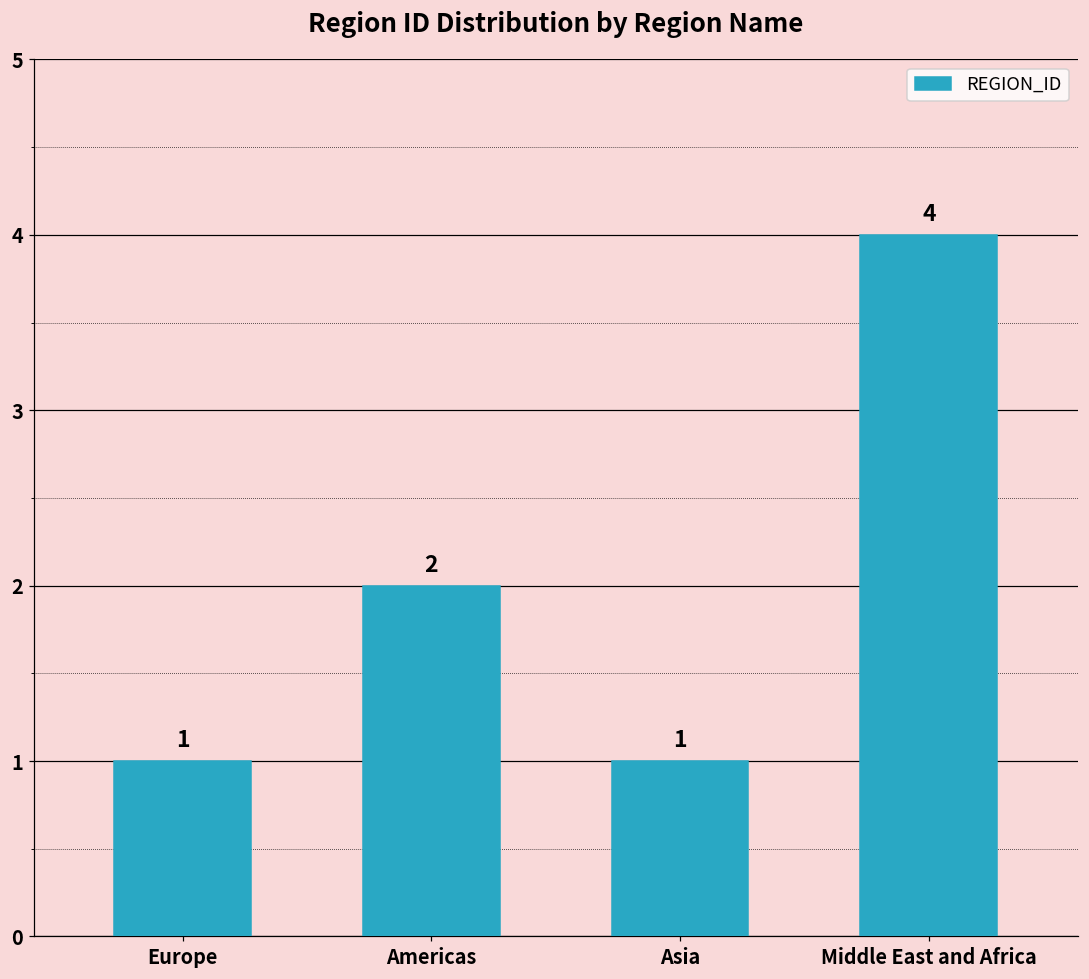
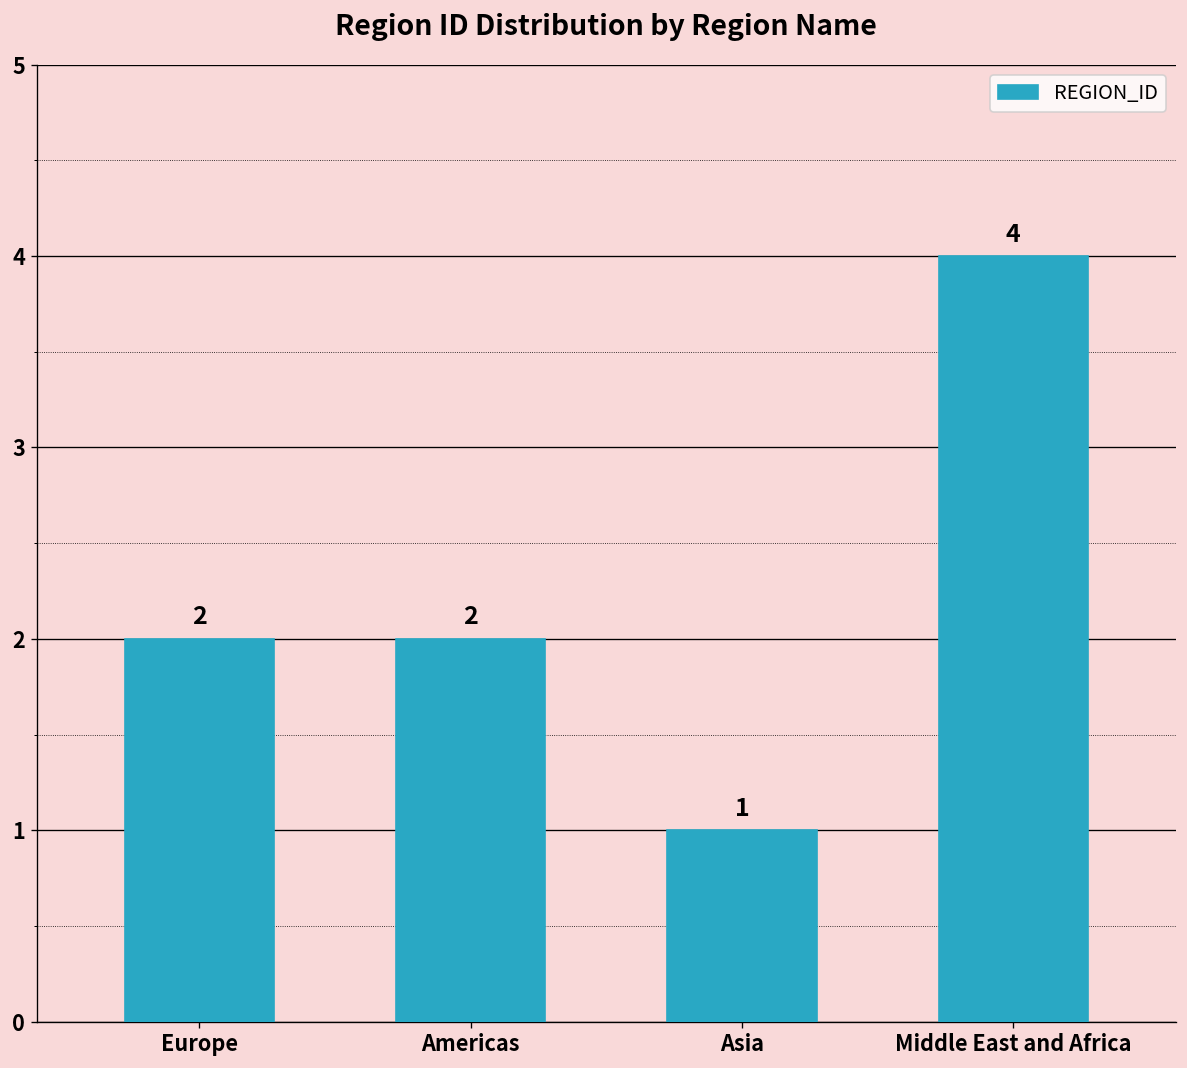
  {
-   "Europe": 1,
+   "Europe": 2,
    "Americas": 2,
    "Asia": 1,
    "Middle East and Africa": 4
  }
